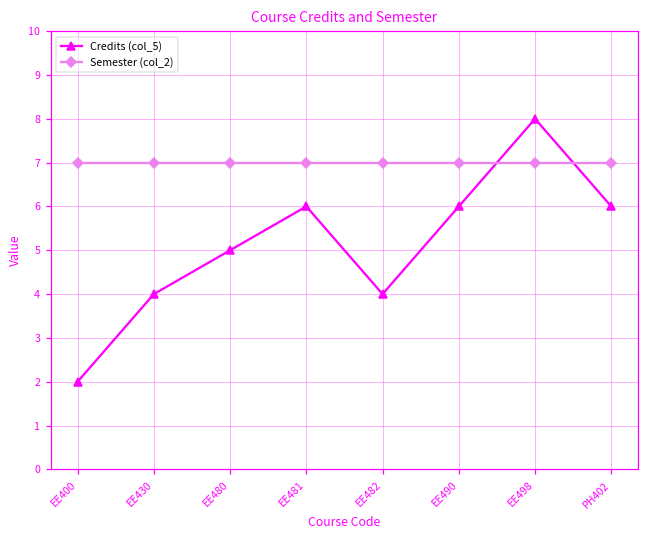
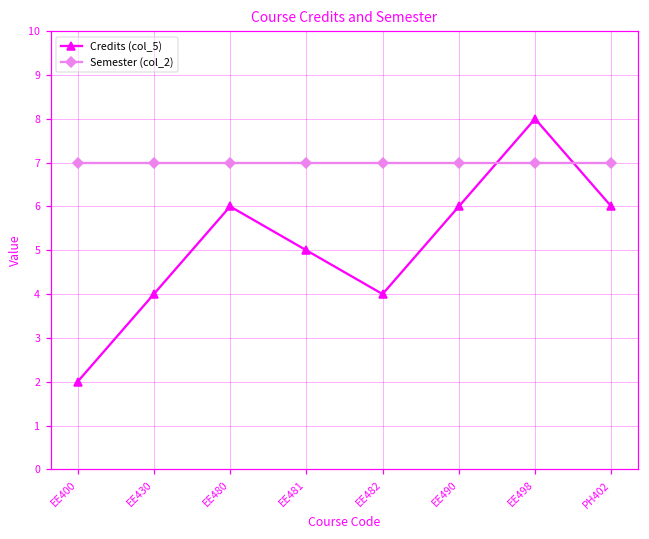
  {
    "Credits (col_5)": {
      "EE400": 2,
      "EE430": 4,
-     "EE480": 5,
-     "EE481": 6,
+     "EE480": 6,
+     "EE481": 5,
      "EE482": 4,
      "EE490": 6,
      "EE498": 8,
      "PH402": 6
    },
    "Semester (col_2)": {
      "EE400": 7,
      "EE430": 7,
      "EE480": 7,
      "EE481": 7,
      "EE482": 7,
      "EE490": 7,
      "EE498": 7,
      "PH402": 7
    }
  }
